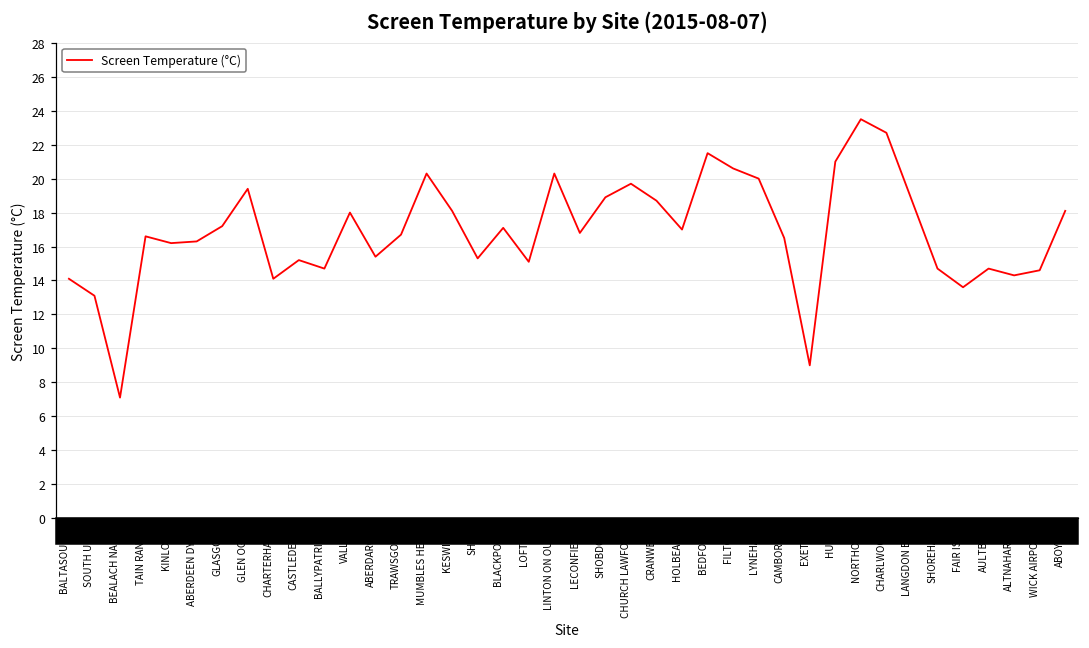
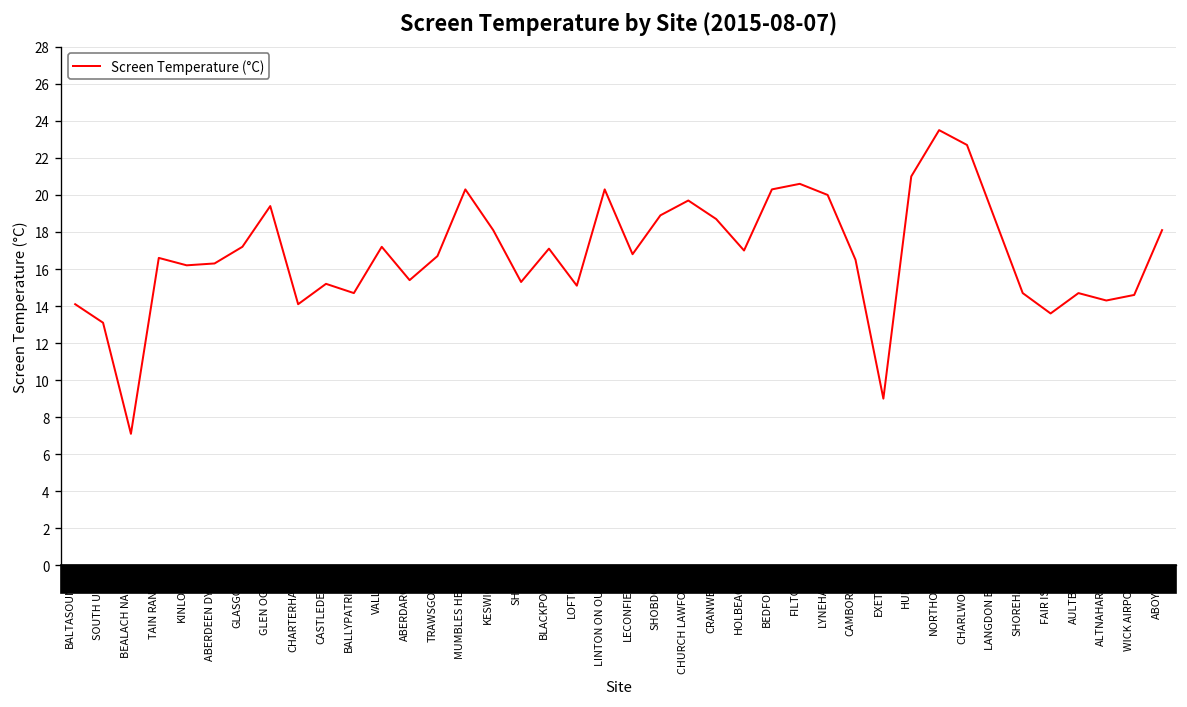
  {
    "BALTASOUND": 14.1,
    "SOUTH UIST": 13.1,
    "BEALACH NA BA": 7.1,
    "TAIN RANGE": 16.6,
    "KINLOSS": 16.2,
    "ABERDEEN DYCE": 16.3,
    "GLASGOW": 17.2,
    "GLEN OGLE": 19.4,
    "CHARTERHALL": 14.1,
    "CASTLEDERG": 15.2,
    "BALLYPATRICK": 14.7,
-   "VALLEY": 18.0,
+   "VALLEY": 17.2,
    "ABERDARON": 15.4,
    "TRAWSGOED": 16.7,
    "MUMBLES HEAD": 20.3,
    "KESWICK": 18.1,
    "BLACKPOOL": 17.1,
    "LOFTUS": 15.1,
    "LINTON ON OUSE": 20.3,
    "LECONFIELD": 16.8,
    "SHOBDON": 18.9,
    "CHURCH LAWFORD": 19.7,
    "CRANWELL": 18.7,
    "HOLBEACH": 17.0,
-   "BEDFORD": 21.5,
+   "BEDFORD": 20.3,
    "FILTON": 20.6,
    "LYNEHAM": 20.0,
    "CAMBORNE": 16.5,
    "EXETER": 9.0,
    "NORTHOLT": 23.5,
    "CHARLWOOD": 22.7,
    "LANGDON BAY": 18.7,
    "SHOREHAM": 14.7,
    "FAIR ISLE": 13.6,
    "AULTBEA": 14.7,
    "ALTNAHARRA": 14.3,
    "WICK AIRPORT": 14.6,
    "ABOYNE": 18.1
  }
